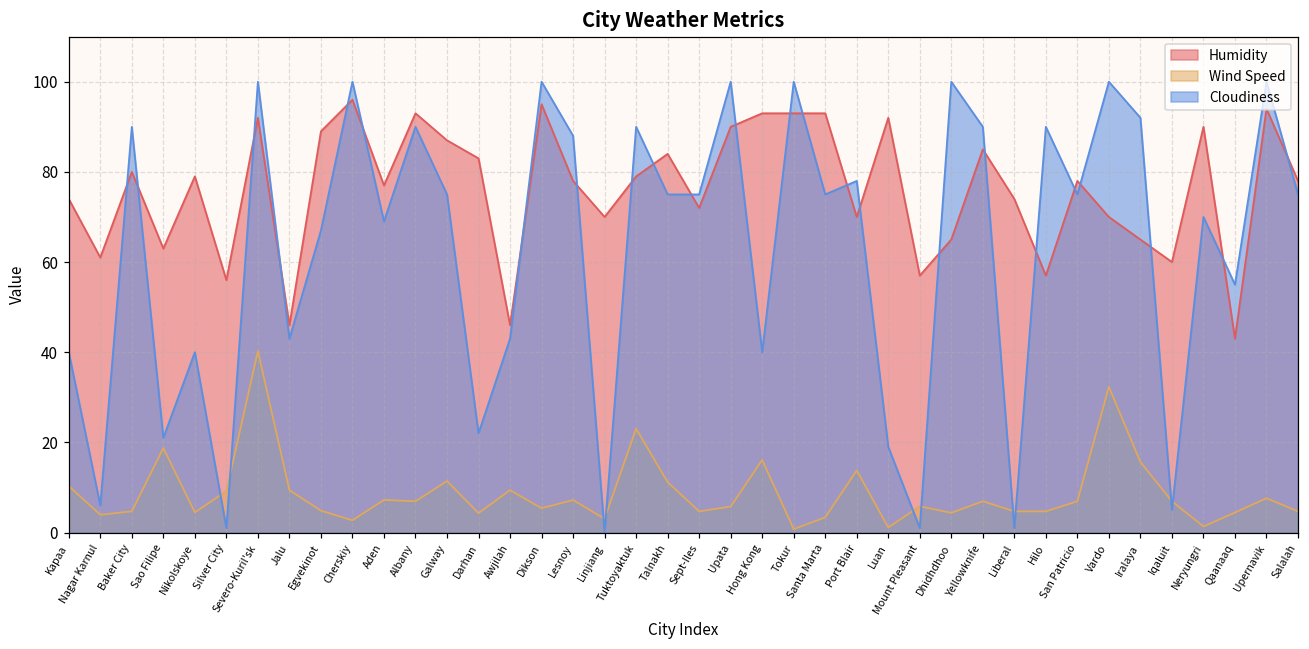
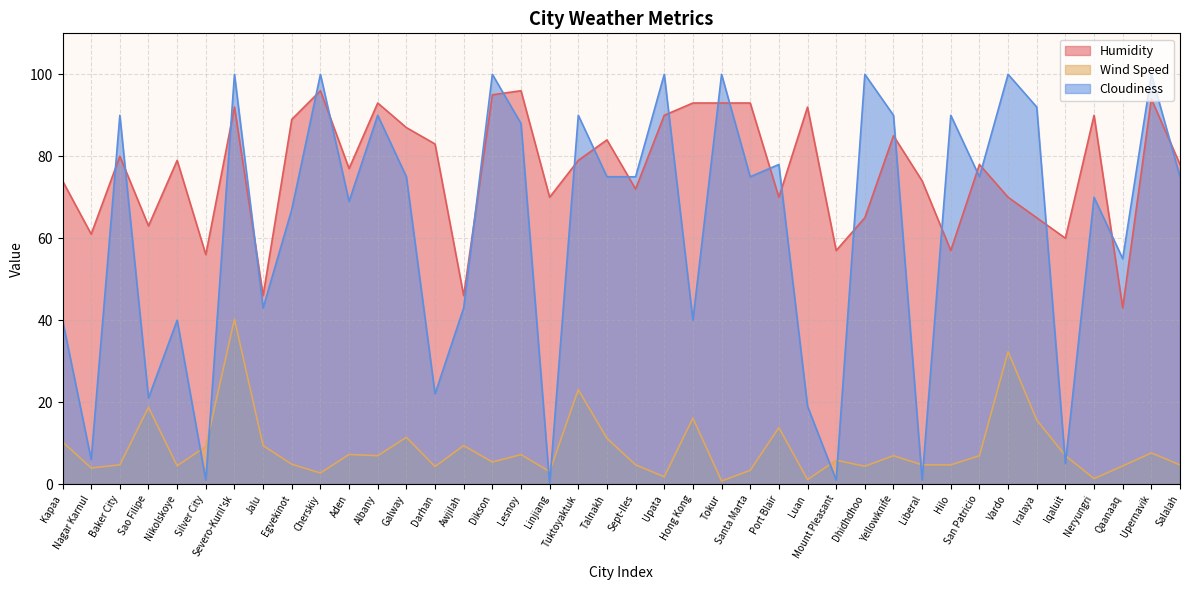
  {
    "Humidity": {
      "Kapaa": 74,
      "Nagar Karnul": 61,
      "Baker City": 80,
      "Sao Filipe": 63,
      "Nikolskoye": 79,
      "Silver City": 56,
      "Severo-Kuril'sk": 92,
      "Jalu": 46,
      "Egvekinot": 89,
      "Cherskiy": 96,
      "Aden": 77,
      "Albany": 93,
      "Galway": 87,
      "Darhan": 83,
      "Awjilah": 46,
      "Dikson": 95,
-     "Lesnoy": 78,
+     "Lesnoy": 96,
      "Linjiang": 70,
      "Tuktoyaktuk": 79,
      "Talnakh": 84,
      "Sept-Iles": 72,
      "Upata": 90,
      "Hong Kong": 93,
      "Tokur": 93,
      "Santa Marta": 93,
      "Port Blair": 70,
      "Luan": 92,
      "Mount Pleasant": 57,
      "Dhidhdhoo": 65,
      "Yellowknife": 85,
      "Liberal": 74,
      "Hilo": 57,
      "San Patricio": 78,
      "Vardo": 70,
      "Iralaya": 65,
      "Iqaluit": 60,
      "Neryungri": 90,
      "Qaanaaq": 43,
      "Salalah": 78
    },
    "Wind Speed": {
      "Kapaa": 10,
      "Nagar Karnul": 4,
      "Baker City": 5,
      "Sao Filipe": 19,
      "Nikolskoye": 4,
      "Silver City": 9,
      "Severo-Kuril'sk": 40,
      "Jalu": 9,
      "Egvekinot": 5,
      "Cherskiy": 3,
      "Aden": 7,
      "Albany": 7,
      "Galway": 11,
      "Darhan": 4,
      "Awjilah": 9,
      "Dikson": 5,
      "Lesnoy": 7,
      "Linjiang": 3,
      "Tuktoyaktuk": 23,
      "Talnakh": 11,
      "Sept-Iles": 5,
-     "Upata": 6,
+     "Upata": 2,
      "Hong Kong": 16,
      "Tokur": 1,
      "Santa Marta": 3,
      "Port Blair": 14,
      "Luan": 1,
      "Mount Pleasant": 6,
      "Dhidhdhoo": 4,
      "Yellowknife": 7,
      "Liberal": 5,
      "Hilo": 5,
      "San Patricio": 7,
      "Vardo": 32,
      "Iralaya": 16,
      "Iqaluit": 7,
      "Neryungri": 1,
      "Qaanaaq": 4,
      "Upernavik": 8,
      "Salalah": 5
    },
    "Cloudiness": {
      "Kapaa": 40,
      "Nagar Karnul": 6,
      "Baker City": 90,
      "Sao Filipe": 21,
      "Nikolskoye": 40,
      "Silver City": 1,
      "Severo-Kuril'sk": 100,
      "Jalu": 43,
      "Egvekinot": 67,
      "Cherskiy": 100,
      "Aden": 69,
      "Albany": 90,
      "Galway": 75,
      "Darhan": 22,
      "Awjilah": 43,
      "Dikson": 100,
      "Lesnoy": 88,
      "Linjiang": 0,
      "Tuktoyaktuk": 90,
      "Talnakh": 75,
      "Sept-Iles": 75,
      "Upata": 100,
      "Hong Kong": 40,
      "Tokur": 100,
      "Santa Marta": 75,
      "Port Blair": 78,
      "Luan": 19,
      "Mount Pleasant": 1,
      "Dhidhdhoo": 100,
      "Yellowknife": 90,
      "Liberal": 1,
      "Hilo": 90,
      "San Patricio": 75,
      "Vardo": 100,
      "Iralaya": 92,
      "Iqaluit": 5,
      "Neryungri": 70,
      "Qaanaaq": 55,
      "Salalah": 75
    }
  }
